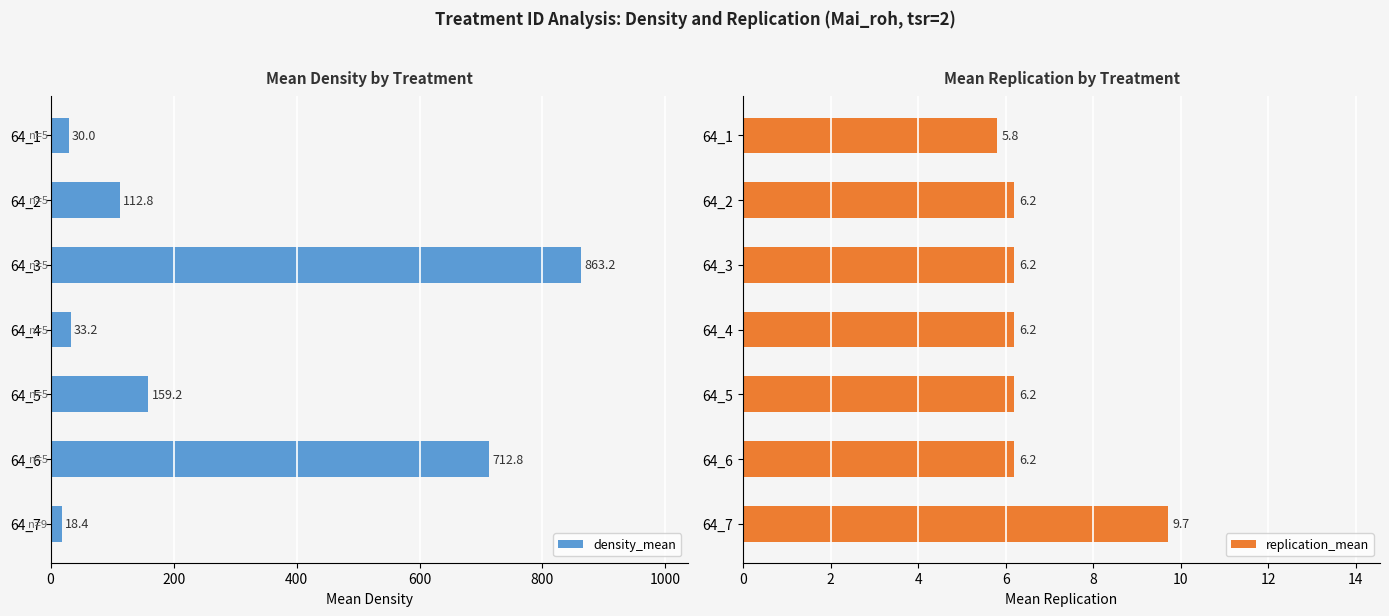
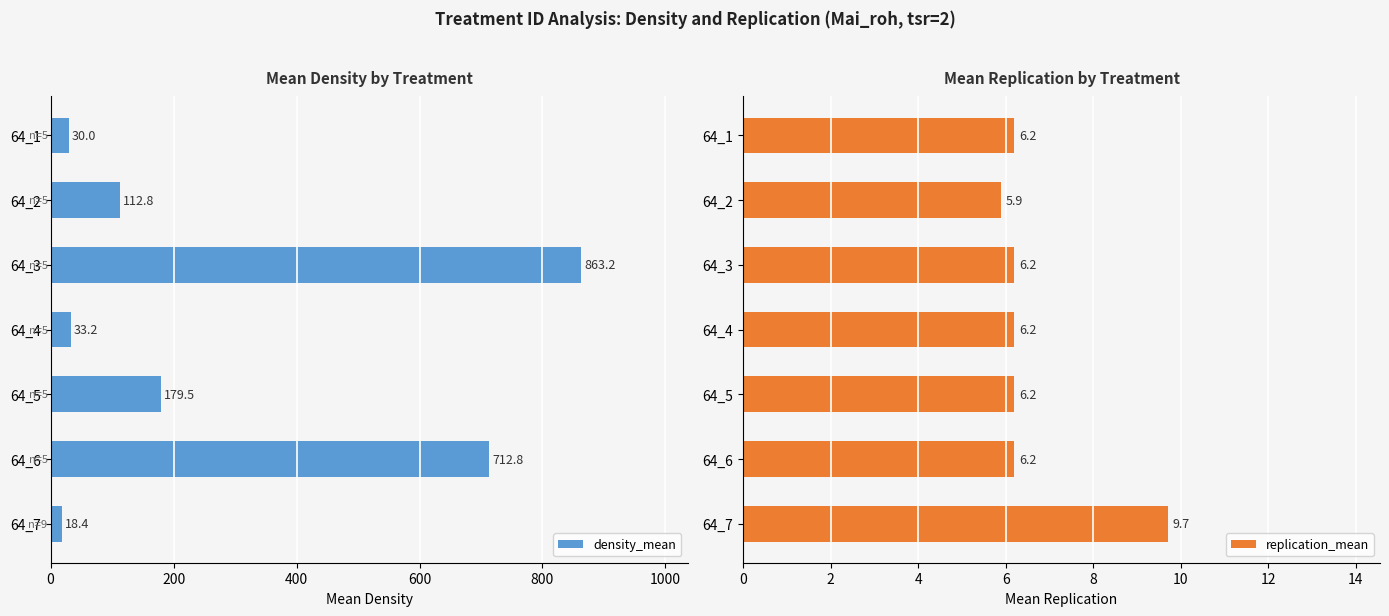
  {
    "Mean Density by Treatment": {
      "64_1": 30.0,
      "64_2": 112.8,
      "64_3": 863.2,
      "64_4": 33.2,
-     "64_5": 159.2,
+     "64_5": 179.5,
      "64_6": 712.8,
      "64_7": 18.4
    },
    "Mean Replication by Treatment": {
-     "64_1": 5.8,
-     "64_2": 6.2,
+     "64_1": 6.2,
+     "64_2": 5.9,
      "64_3": 6.2,
      "64_4": 6.2,
      "64_5": 6.2,
      "64_6": 6.2,
      "64_7": 9.7
    }
  }
